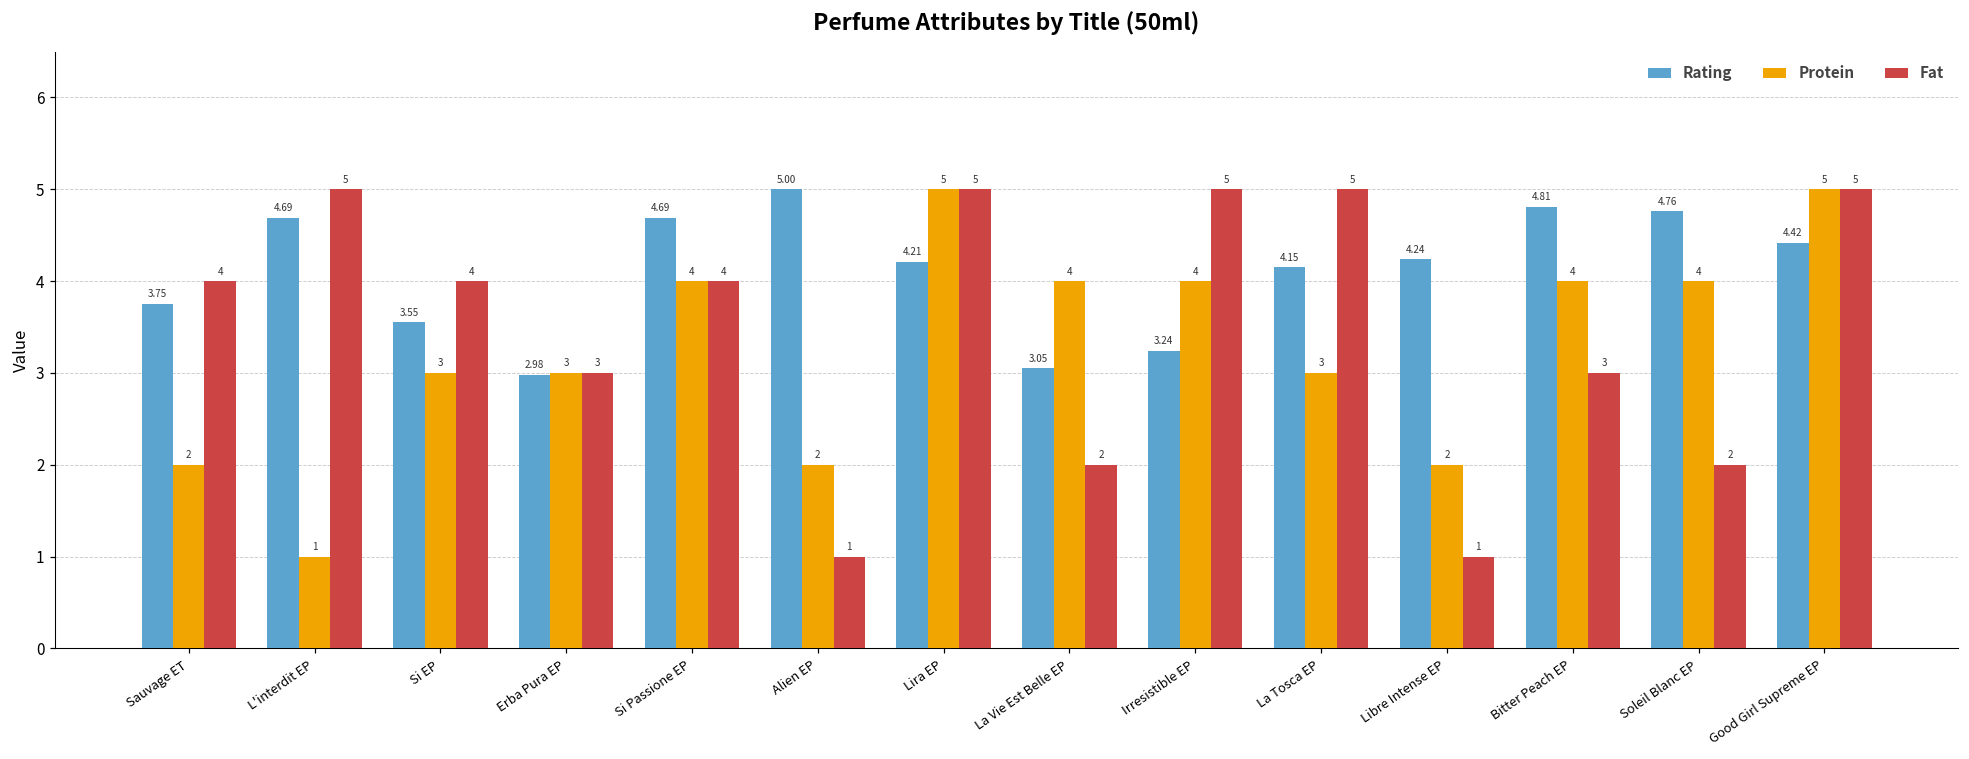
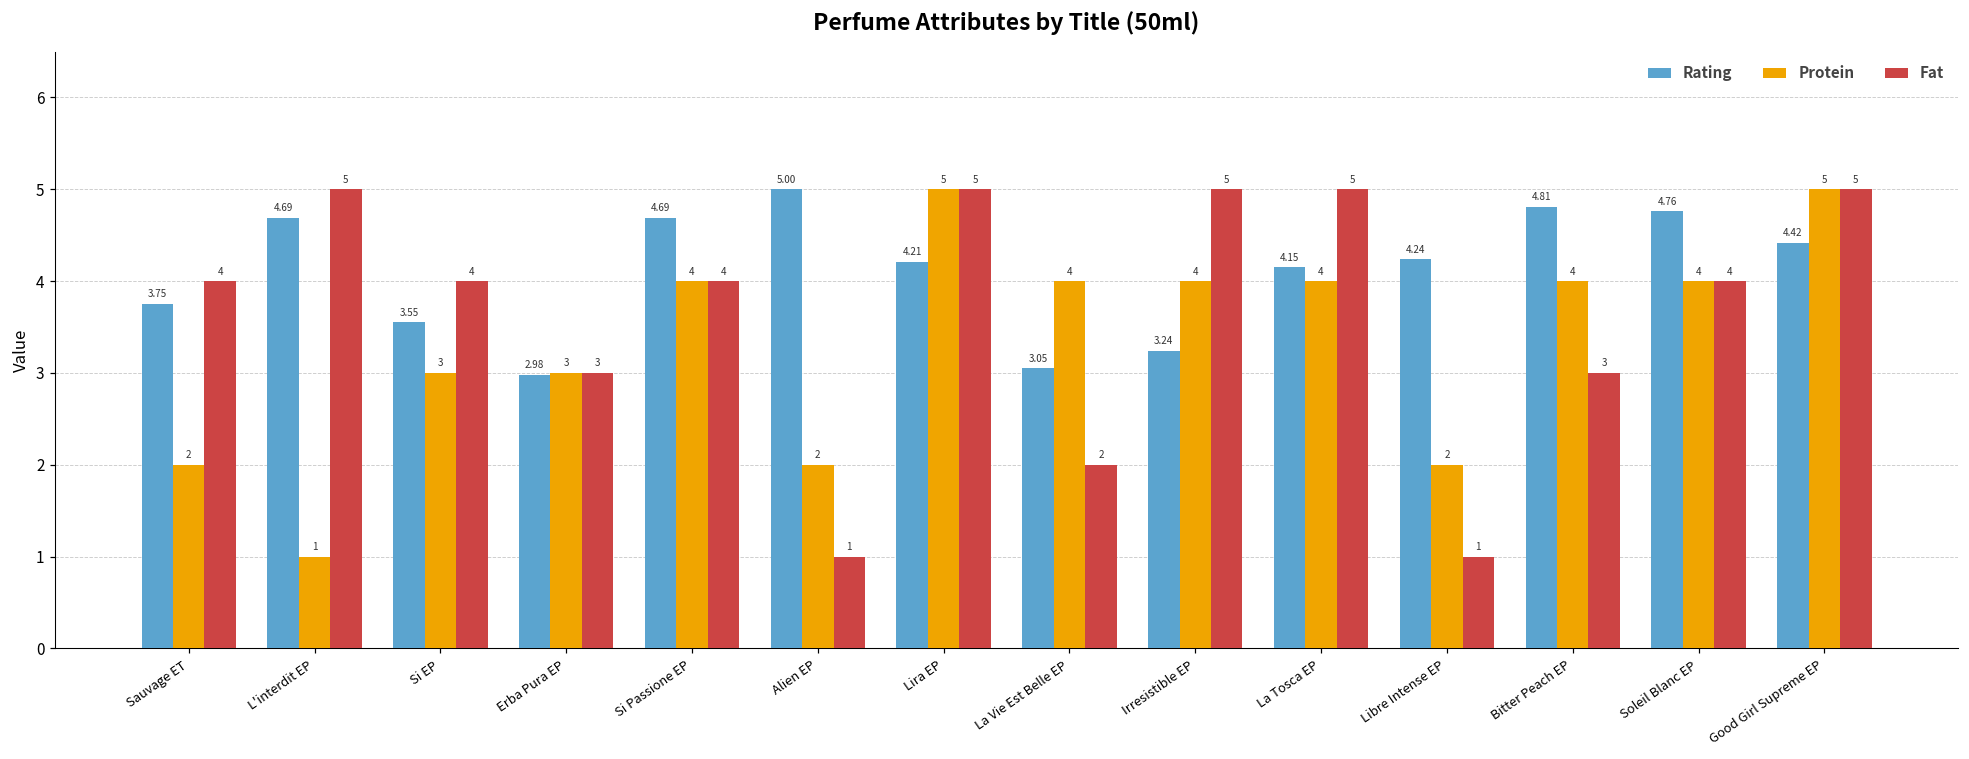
  {
    "Rating": {
      "Sauvage ET": 3.75,
      "L'interdit EP": 4.69,
      "Si EP": 3.55,
      "Erba Pura EP": 2.98,
      "Si Passione EP": 4.69,
      "Alien EP": 5.00,
      "Lira EP": 4.21,
      "La Vie Est Belle EP": 3.05,
      "Irresistible EP": 3.24,
      "La Tosca EP": 4.15,
      "Libre Intense EP": 4.24,
      "Bitter Peach EP": 4.81,
      "Soleil Blanc EP": 4.76,
      "Good Girl Supreme EP": 4.42
    },
    "Protein": {
      "Sauvage ET": 2,
      "L'interdit EP": 1,
      "Si EP": 3,
      "Erba Pura EP": 3,
      "Si Passione EP": 4,
      "Alien EP": 2,
      "Lira EP": 5,
      "La Vie Est Belle EP": 4,
      "Irresistible EP": 4,
-     "La Tosca EP": 3,
+     "La Tosca EP": 4,
      "Libre Intense EP": 2,
      "Bitter Peach EP": 4,
      "Soleil Blanc EP": 4,
      "Good Girl Supreme EP": 5
    },
    "Fat": {
      "Sauvage ET": 4,
      "L'interdit EP": 5,
      "Si EP": 4,
      "Erba Pura EP": 3,
      "Si Passione EP": 4,
      "Alien EP": 1,
      "Lira EP": 5,
      "La Vie Est Belle EP": 2,
      "Irresistible EP": 5,
      "La Tosca EP": 5,
      "Libre Intense EP": 1,
      "Bitter Peach EP": 3,
-     "Soleil Blanc EP": 2,
+     "Soleil Blanc EP": 4,
      "Good Girl Supreme EP": 5
    }
  }
